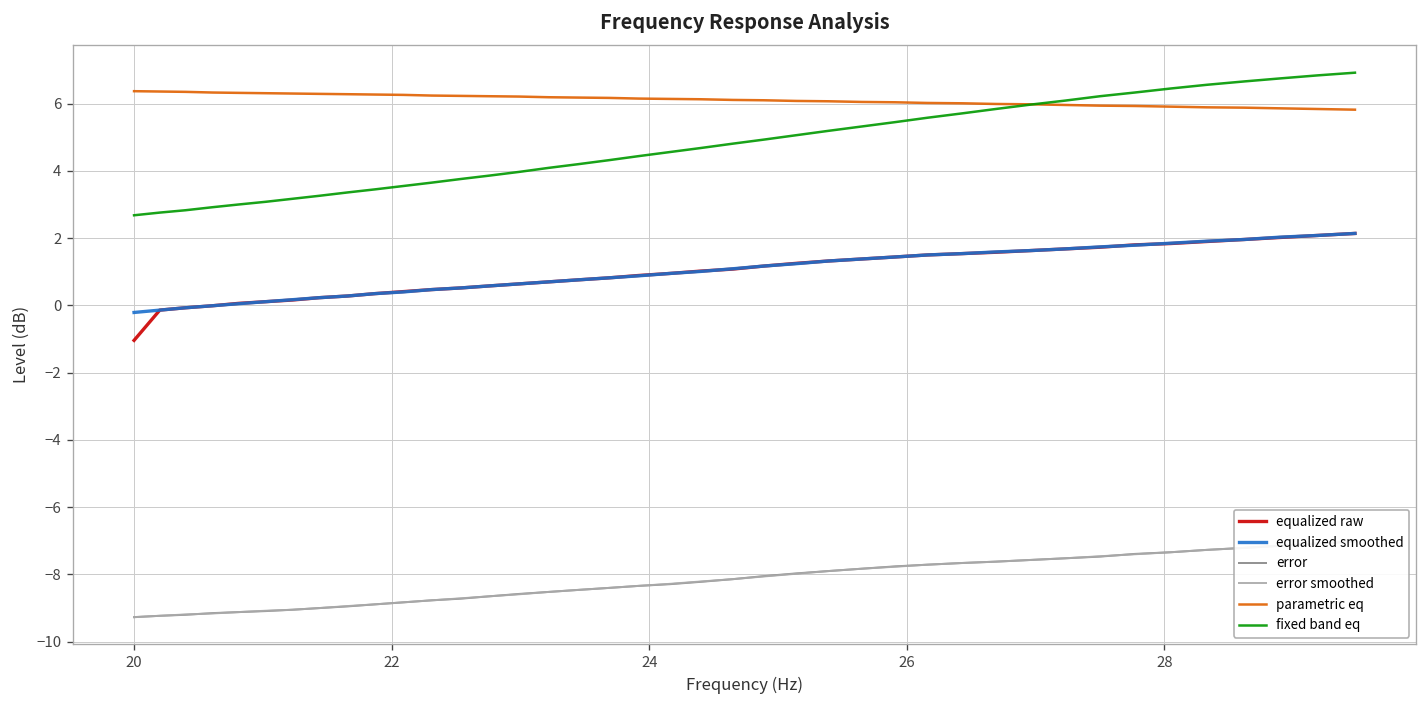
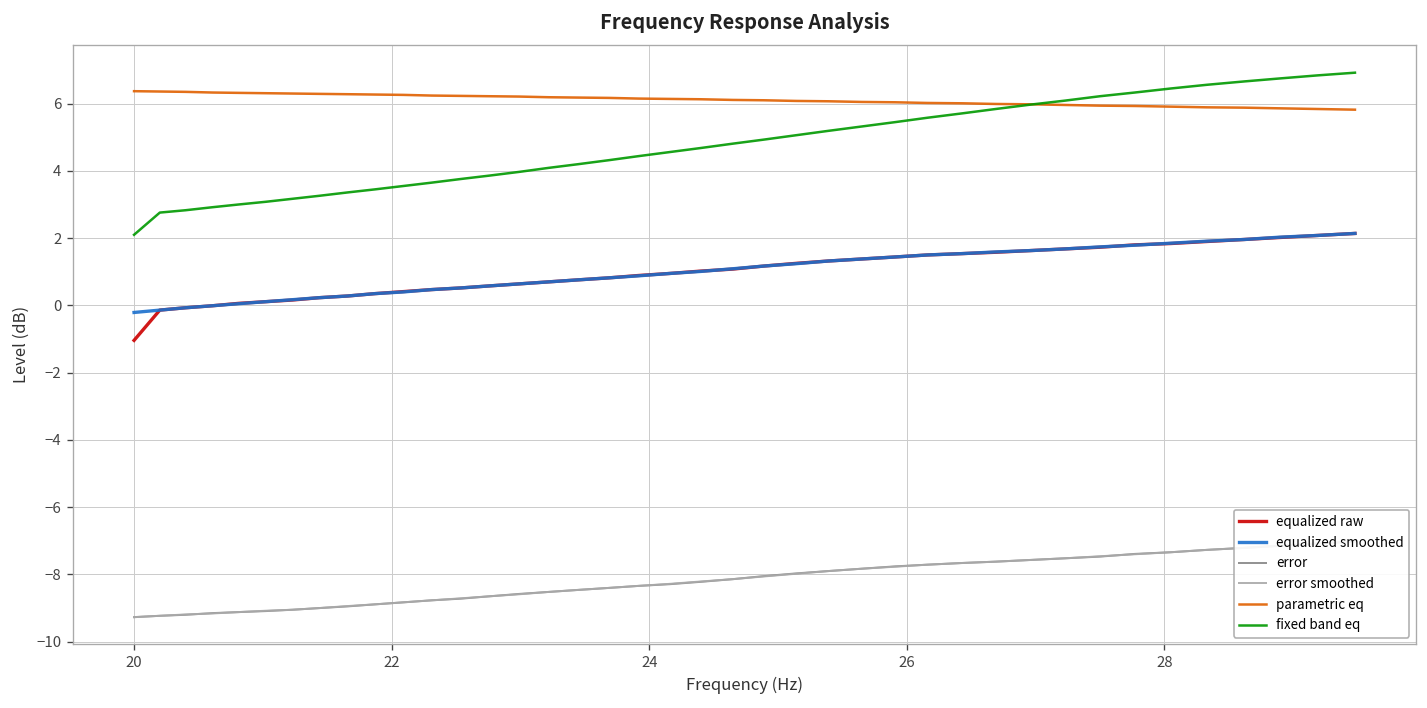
  {
    "equalized raw": {
      "20": -1.0
    },
    "equalized smoothed": {
      "20": -0.2
    },
    "parametric eq": {
      "20": 6.4
    },
    "fixed band eq": {
-     "20": 2.7
+     "20": 2.1
    }
  }
